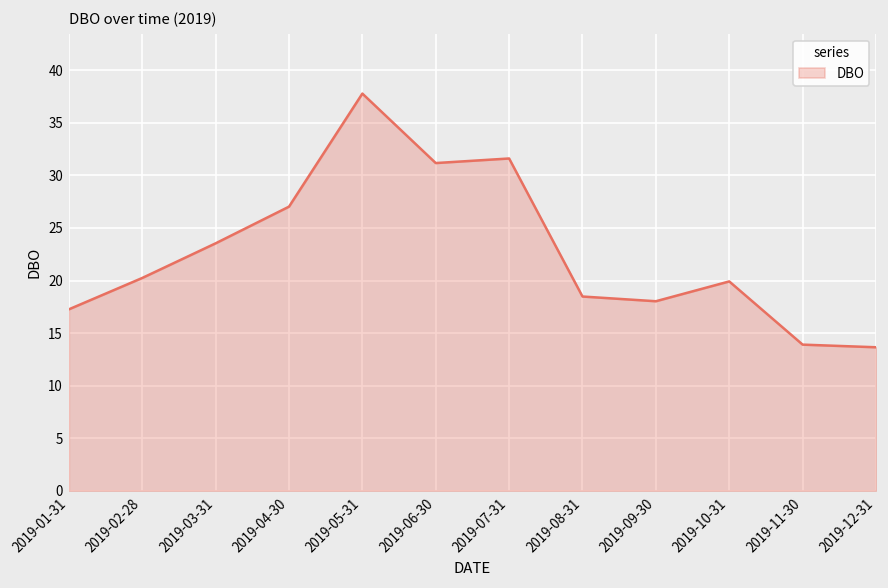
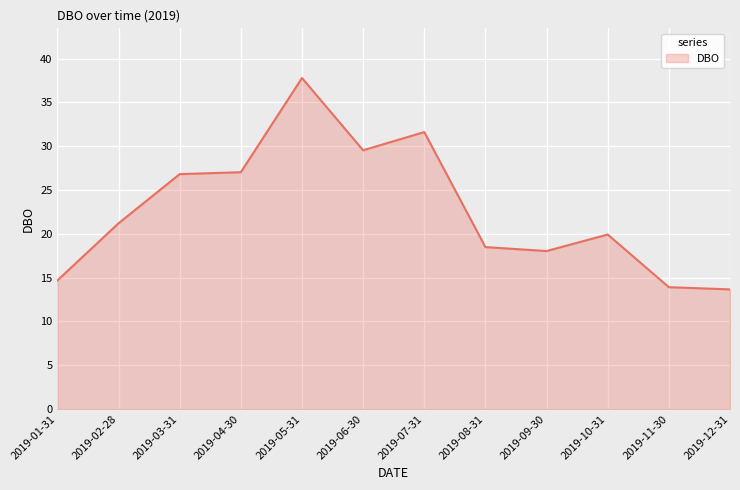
  {
-   "2019-01-31": 17,
-   "2019-02-28": 20,
-   "2019-03-31": 24,
+   "2019-01-31": 15,
+   "2019-02-28": 21,
+   "2019-03-31": 27,
    "2019-04-30": 27,
    "2019-05-31": 38,
-   "2019-06-30": 31,
+   "2019-06-30": 30,
    "2019-07-31": 32,
    "2019-08-31": 18,
    "2019-09-30": 18,
    "2019-10-31": 20,
    "2019-11-30": 14,
    "2019-12-31": 14
  }
